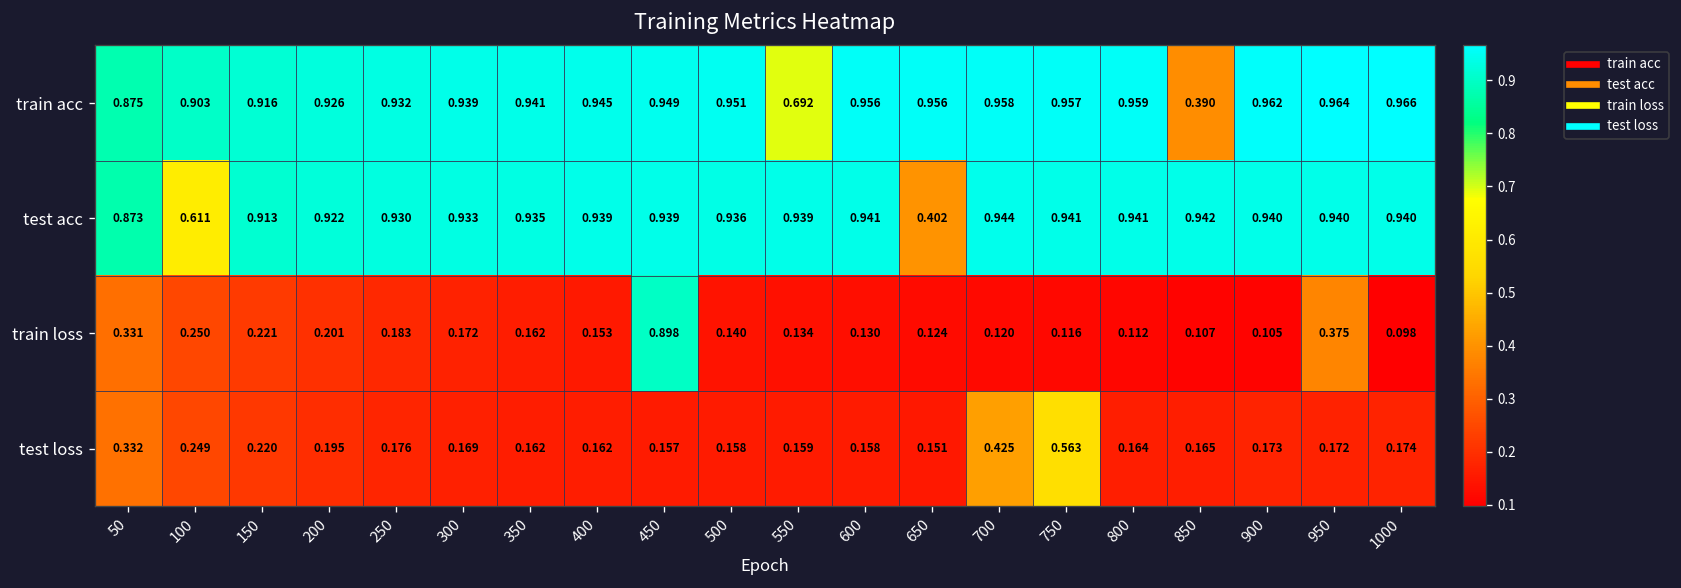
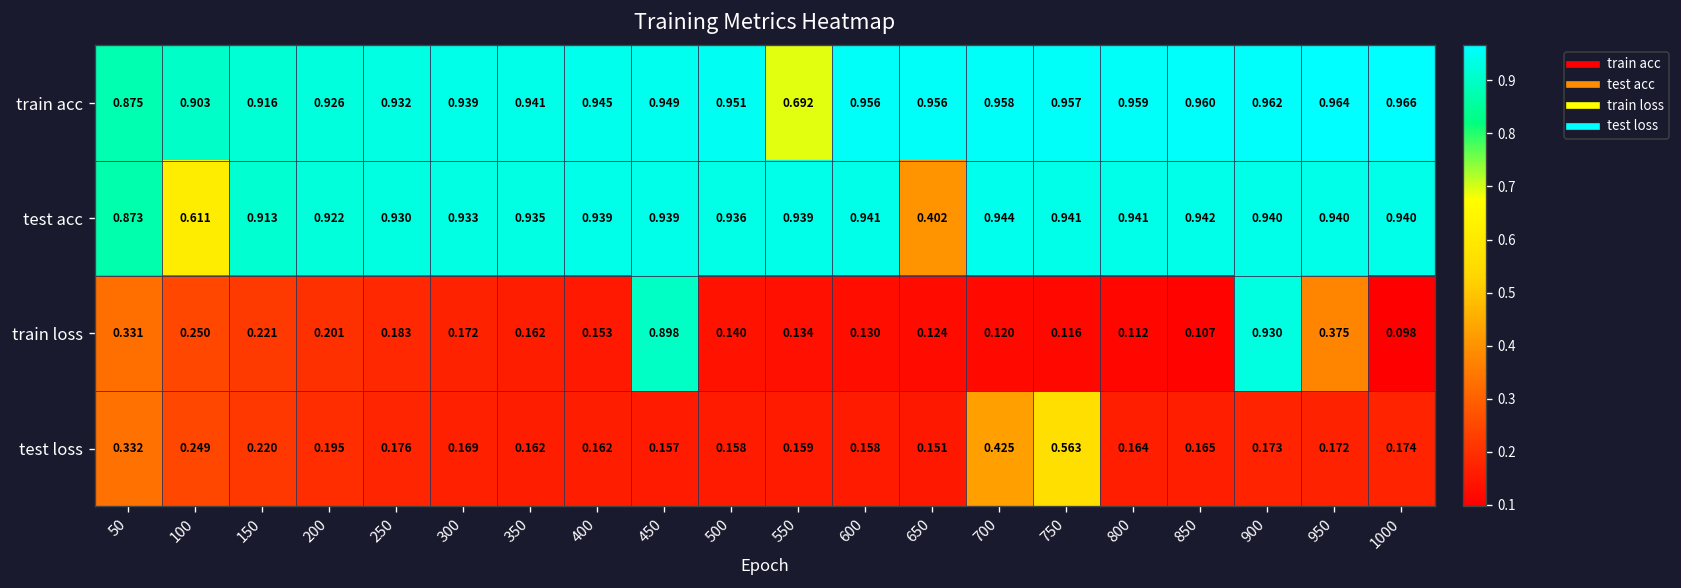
  {
    "train acc": {
      "50": 0.875,
      "100": 0.903,
      "150": 0.916,
      "200": 0.926,
      "250": 0.932,
      "300": 0.939,
      "350": 0.941,
      "400": 0.945,
      "450": 0.949,
      "500": 0.951,
      "550": 0.692,
      "600": 0.956,
      "650": 0.956,
      "700": 0.958,
      "750": 0.957,
      "800": 0.959,
-     "850": 0.390,
+     "850": 0.960,
      "900": 0.962,
      "950": 0.964,
      "1000": 0.966
    },
    "test acc": {
      "50": 0.873,
      "100": 0.611,
      "150": 0.913,
      "200": 0.922,
      "250": 0.930,
      "300": 0.933,
      "350": 0.935,
      "400": 0.939,
      "450": 0.939,
      "500": 0.936,
      "550": 0.939,
      "600": 0.941,
      "650": 0.402,
      "700": 0.944,
      "750": 0.941,
      "800": 0.941,
      "850": 0.942,
      "900": 0.940,
      "950": 0.940,
      "1000": 0.940
    },
    "train loss": {
      "50": 0.331,
      "100": 0.250,
      "150": 0.221,
      "200": 0.201,
      "250": 0.183,
      "300": 0.172,
      "350": 0.162,
      "400": 0.153,
      "450": 0.898,
      "500": 0.140,
      "550": 0.134,
      "600": 0.130,
      "650": 0.124,
      "700": 0.120,
      "750": 0.116,
      "800": 0.112,
      "850": 0.107,
-     "900": 0.105,
+     "900": 0.930,
      "950": 0.375,
      "1000": 0.098
    },
    "test loss": {
      "50": 0.332,
      "100": 0.249,
      "150": 0.220,
      "200": 0.195,
      "250": 0.176,
      "300": 0.169,
      "350": 0.162,
      "400": 0.162,
      "450": 0.157,
      "500": 0.158,
      "550": 0.159,
      "600": 0.158,
      "650": 0.151,
      "700": 0.425,
      "750": 0.563,
      "800": 0.164,
      "850": 0.165,
      "900": 0.173,
      "950": 0.172,
      "1000": 0.174
    }
  }
